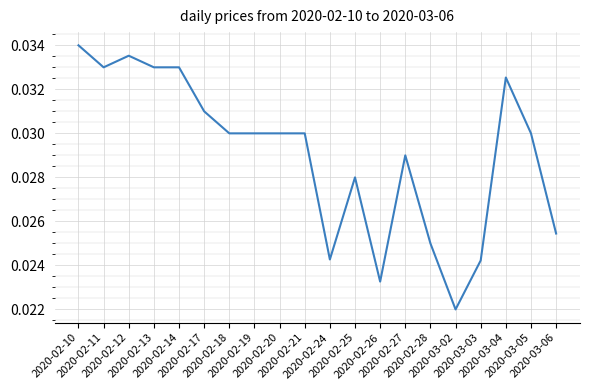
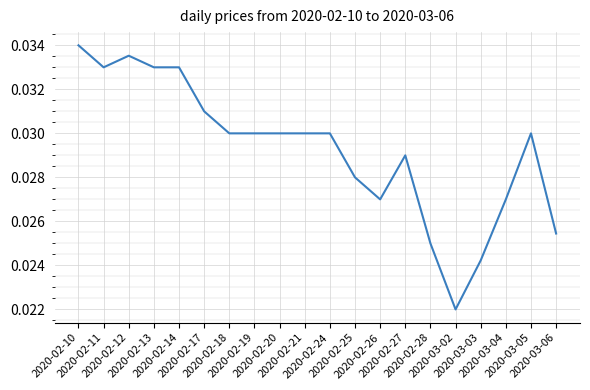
  {
    "2020-02-10": 0.0340,
    "2020-02-11": 0.0330,
    "2020-02-12": 0.0335,
    "2020-02-13": 0.0330,
    "2020-02-14": 0.0330,
    "2020-02-17": 0.0310,
    "2020-02-18": 0.0300,
    "2020-02-19": 0.0300,
    "2020-02-20": 0.0300,
    "2020-02-21": 0.0300,
-   "2020-02-24": 0.0243,
+   "2020-02-24": 0.0300,
    "2020-02-25": 0.0280,
-   "2020-02-26": 0.0233,
+   "2020-02-26": 0.0270,
    "2020-02-27": 0.0290,
    "2020-02-28": 0.0250,
    "2020-03-02": 0.0220,
    "2020-03-03": 0.0242,
-   "2020-03-04": 0.0325,
+   "2020-03-04": 0.0270,
    "2020-03-05": 0.0300,
    "2020-03-06": 0.0254
  }
